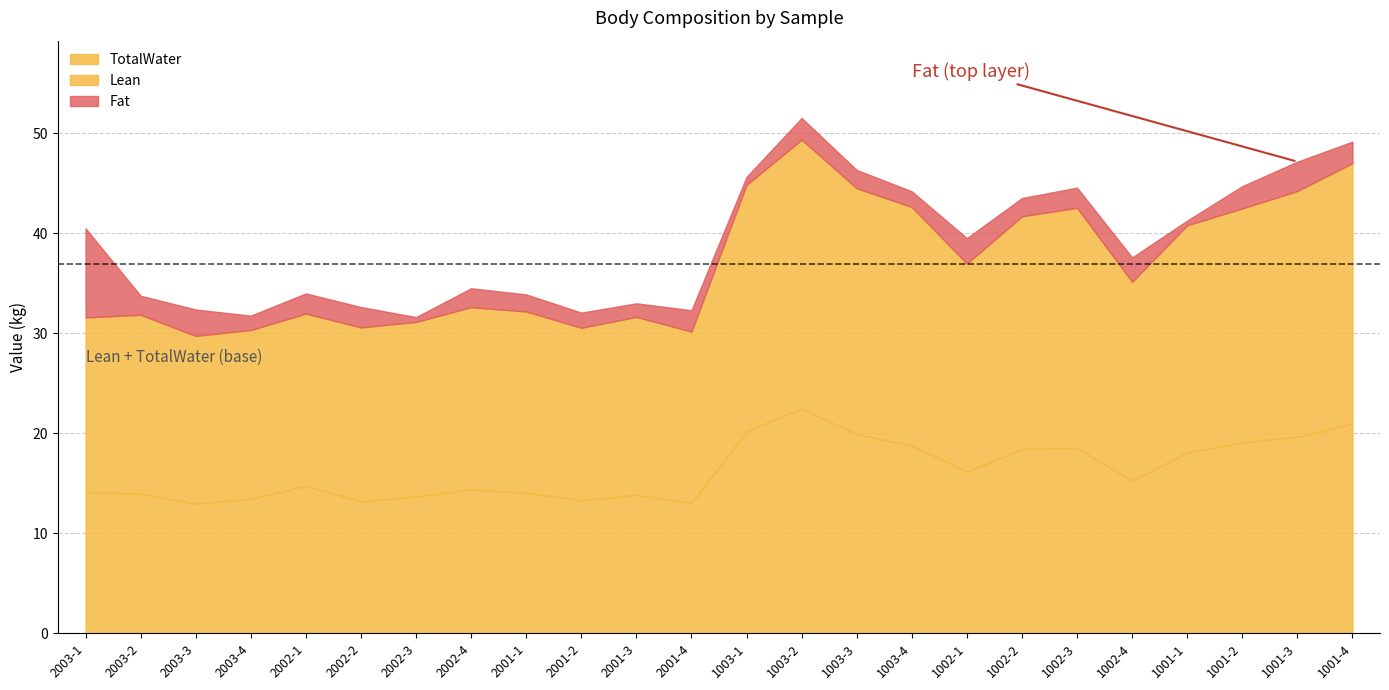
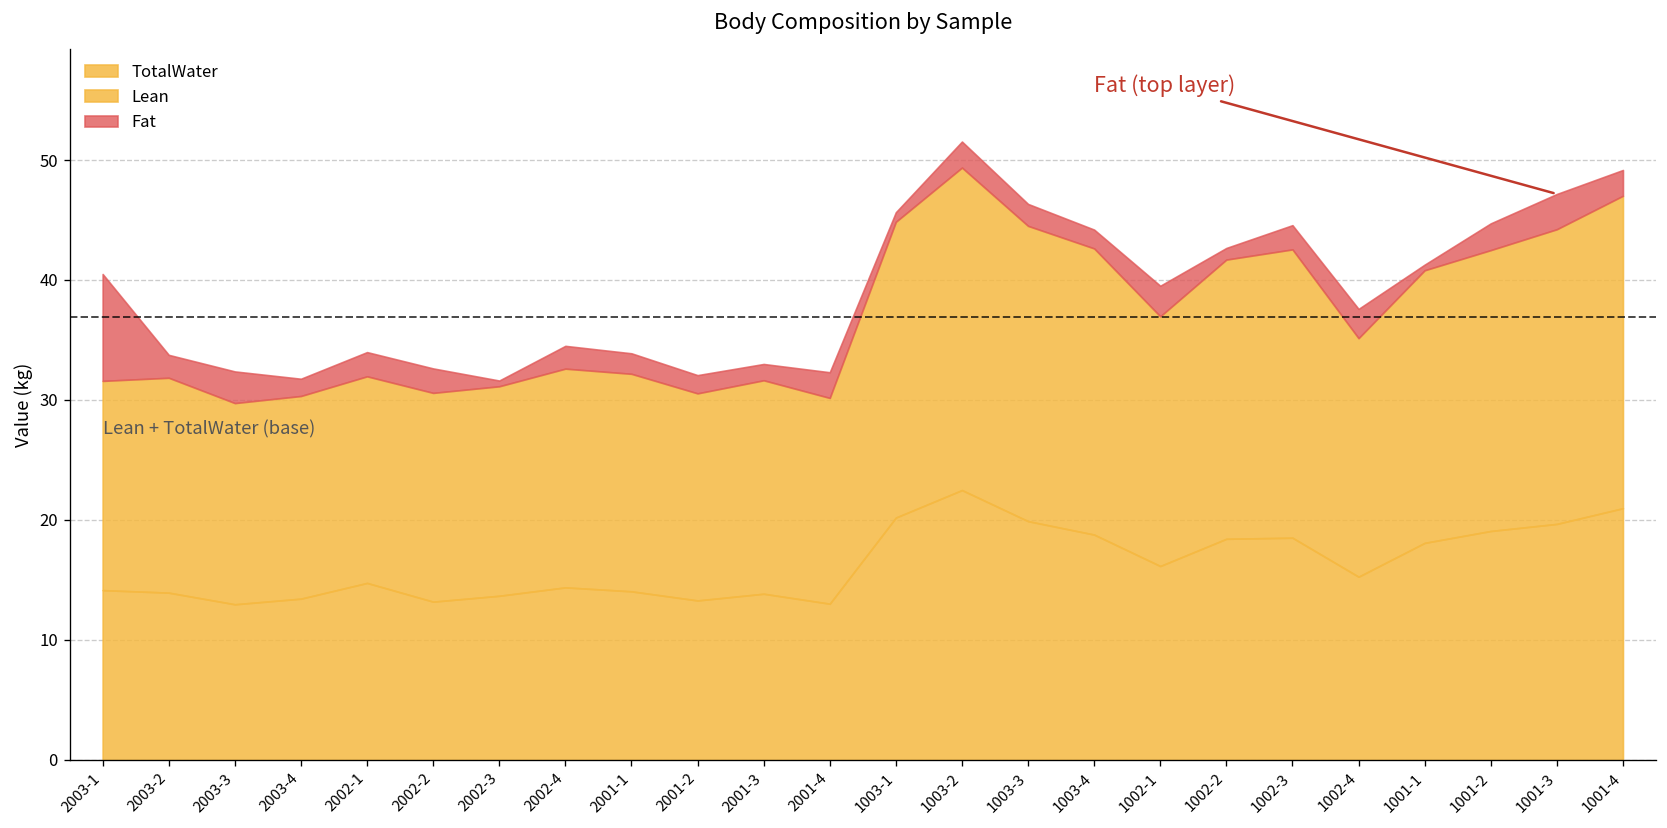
  {
    "Fat": {
      "2003-1": 9,
      "2003-2": 2,
      "2003-3": 3,
      "2003-4": 1,
      "2002-1": 2,
      "2002-2": 2,
      "2002-3": 0,
      "2002-4": 2,
      "2001-1": 2,
      "2001-2": 2,
      "2001-3": 1,
      "2001-4": 2,
      "1003-1": 1,
      "1003-2": 2,
      "1003-3": 2,
      "1003-4": 2,
      "1002-1": 3,
-     "1002-2": 2,
+     "1002-2": 1,
      "1002-3": 2,
      "1002-4": 2,
      "1001-1": 0,
      "1001-2": 2,
      "1001-3": 3,
      "1001-4": 2
    }
  }
